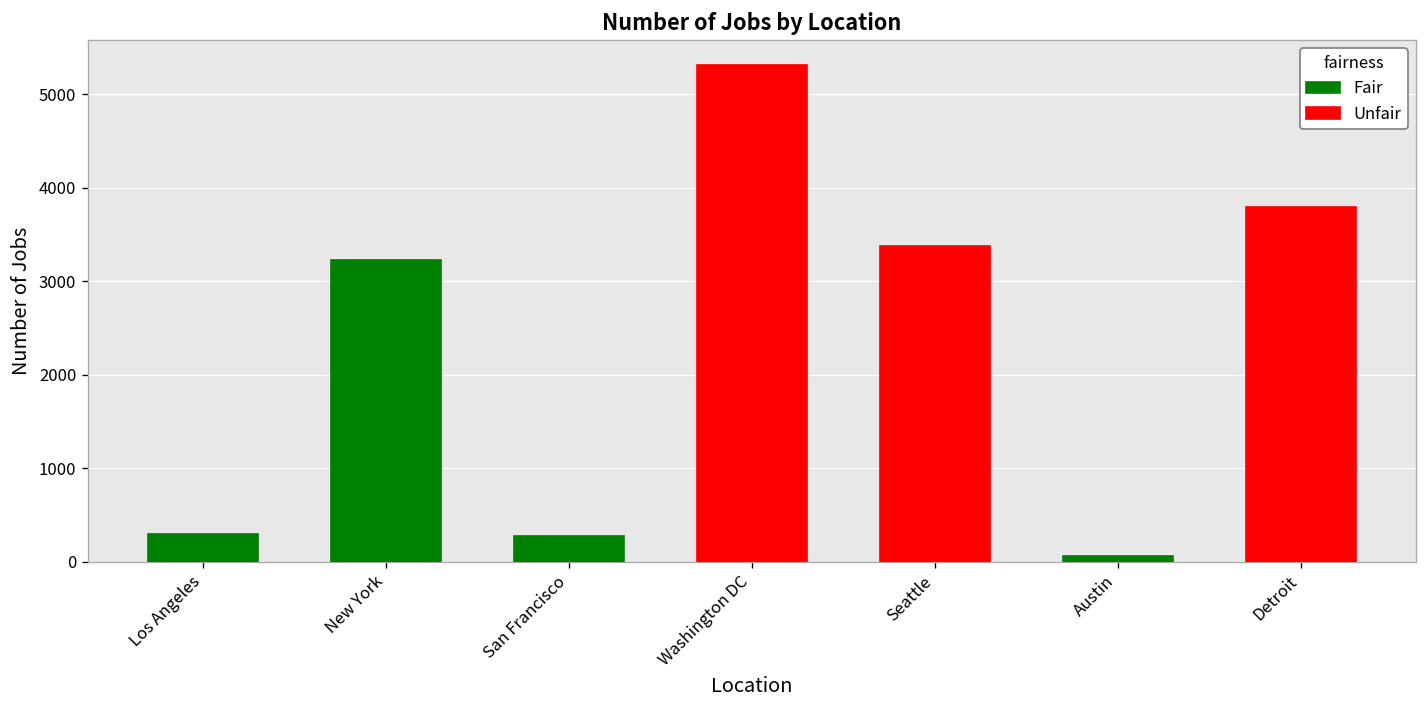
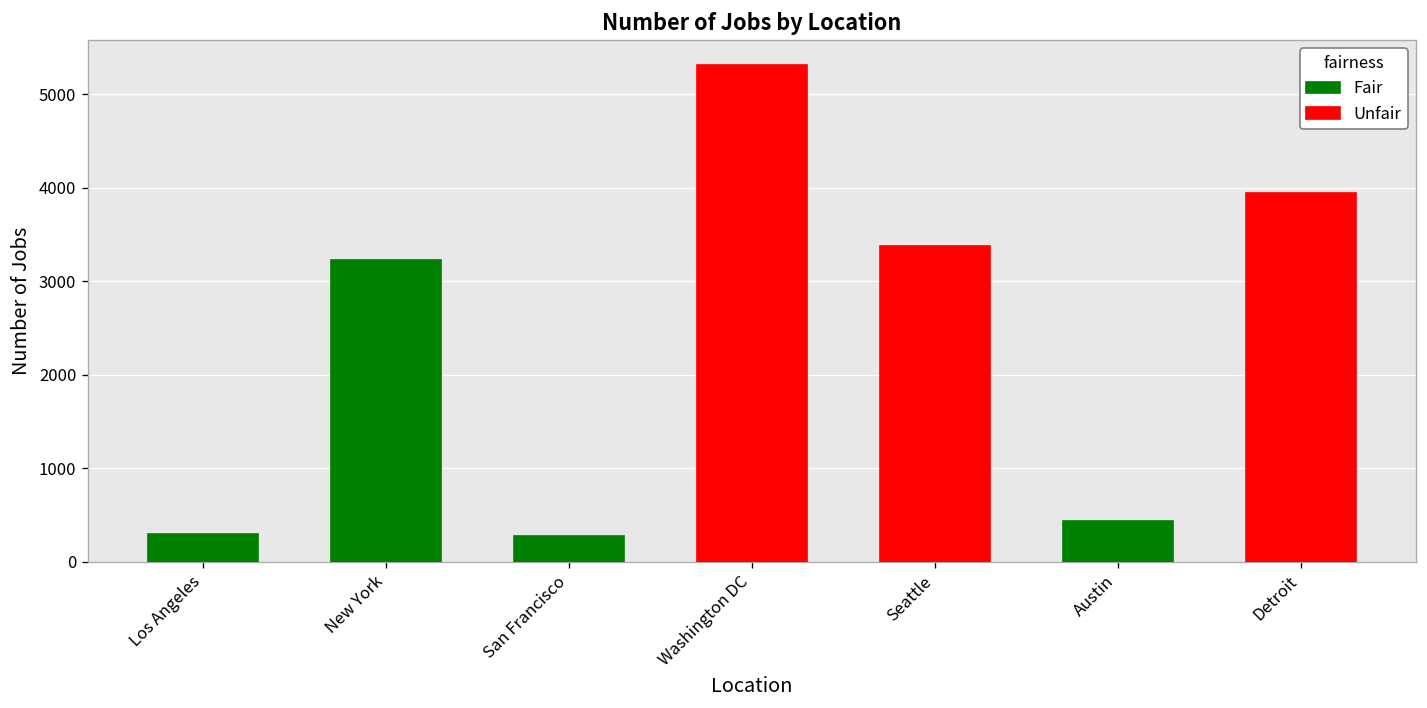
  {
    "Los Angeles": 300,
    "New York": 3200,
    "San Francisco": 300,
    "Washington DC": 5300,
    "Seattle": 3400,
-   "Austin": 100,
-   "Detroit": 3800
+   "Austin": 400,
+   "Detroit": 3900
  }
